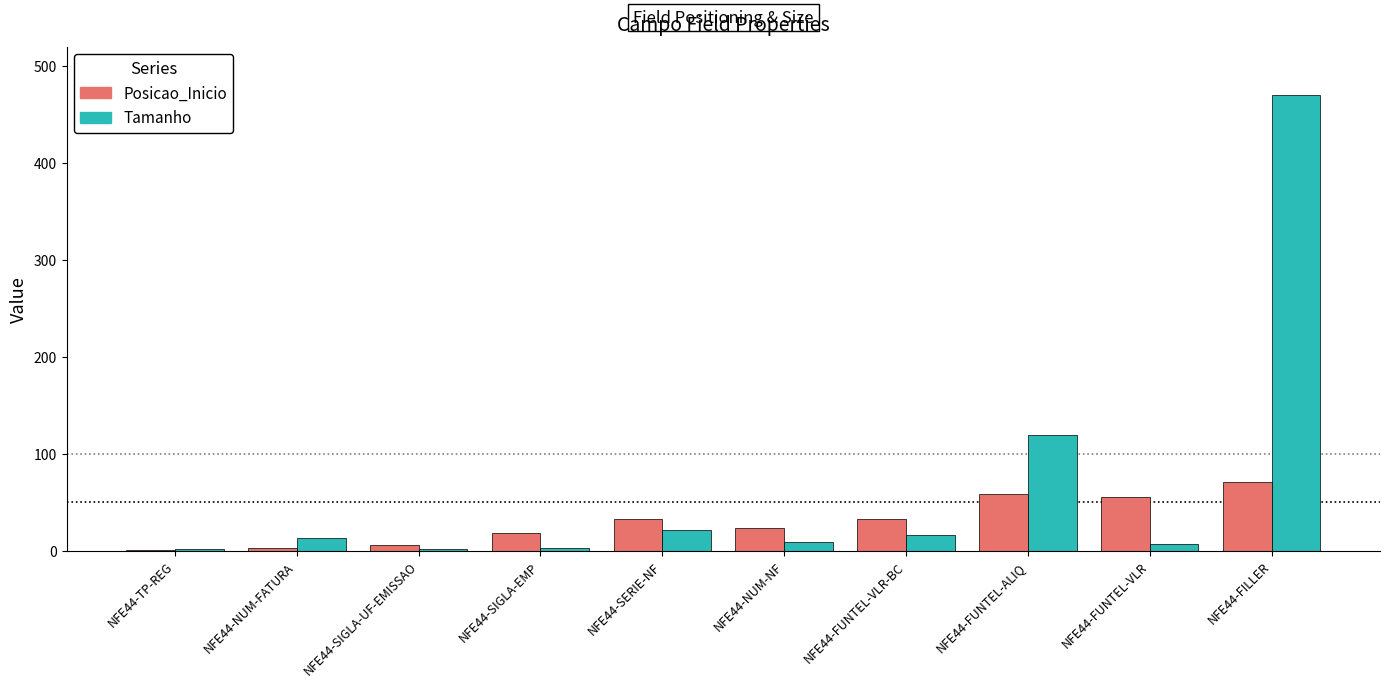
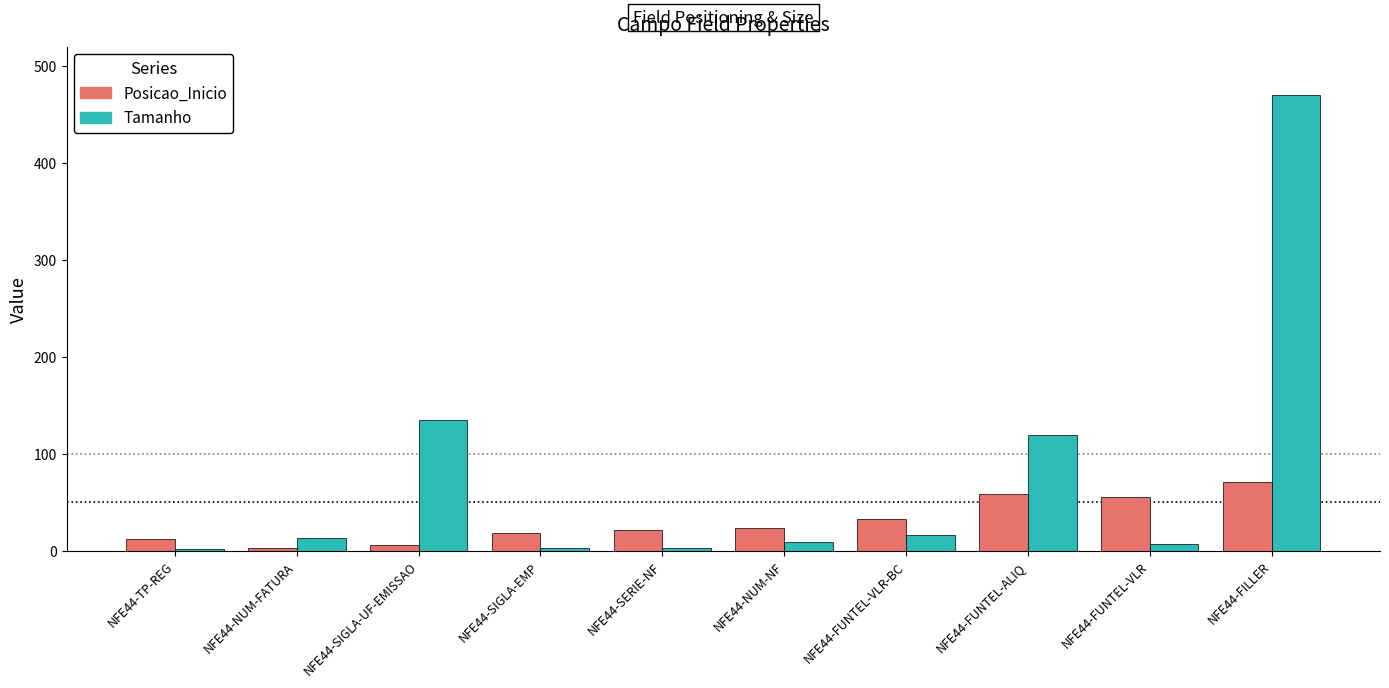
  {
    "Posicao_Inicio": {
-     "NFE44-TP-REG": 0,
+     "NFE44-TP-REG": 10,
      "NFE44-NUM-FATURA": 0,
      "NFE44-SIGLA-UF-EMISSAO": 10,
      "NFE44-SIGLA-EMP": 20,
-     "NFE44-SERIE-NF": 30,
+     "NFE44-SERIE-NF": 20,
      "NFE44-NUM-NF": 20,
      "NFE44-FUNTEL-VLR-BC": 30,
      "NFE44-FUNTEL-ALIQ": 60,
      "NFE44-FUNTEL-VLR": 60,
      "NFE44-FILLER": 70
    },
    "Tamanho": {
      "NFE44-NUM-FATURA": 10,
-     "NFE44-SIGLA-UF-EMISSAO": 0,
+     "NFE44-SIGLA-UF-EMISSAO": 140,
      "NFE44-SIGLA-EMP": 0,
-     "NFE44-SERIE-NF": 20,
+     "NFE44-SERIE-NF": 0,
      "NFE44-NUM-NF": 10,
      "NFE44-FUNTEL-VLR-BC": 20,
      "NFE44-FUNTEL-ALIQ": 120,
      "NFE44-FUNTEL-VLR": 10,
      "NFE44-FILLER": 470
    }
  }
